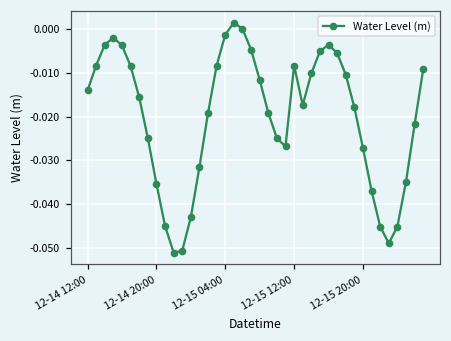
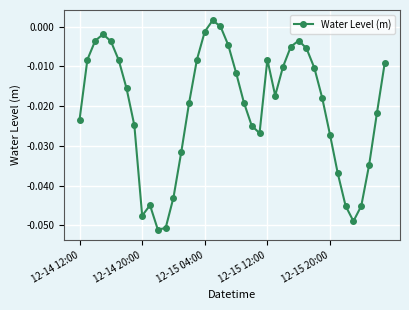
  {
-   "12-14 12:00": -0.014,
-   "12-14 20:00": -0.035,
+   "12-14 12:00": -0.023,
+   "12-14 20:00": -0.048,
    "12-15 04:00": -0.001,
    "12-15 12:00": -0.008,
    "12-15 20:00": -0.027
  }
